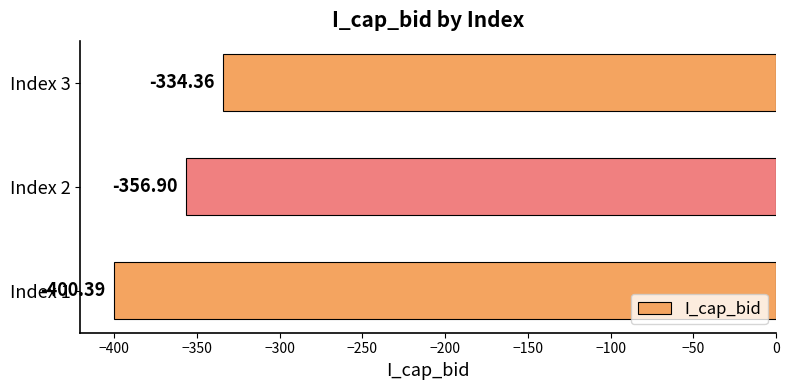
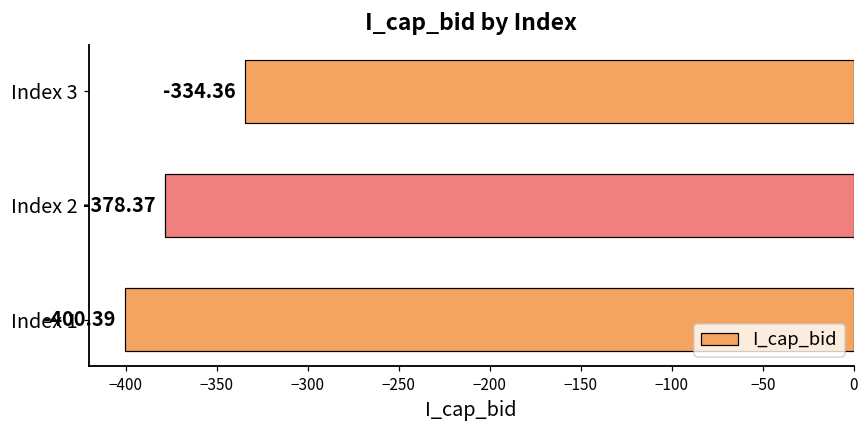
  {
    "Index 3": -334.36,
-   "Index 2": -356.90,
+   "Index 2": -378.37,
    "Index 1": -400.39
  }
